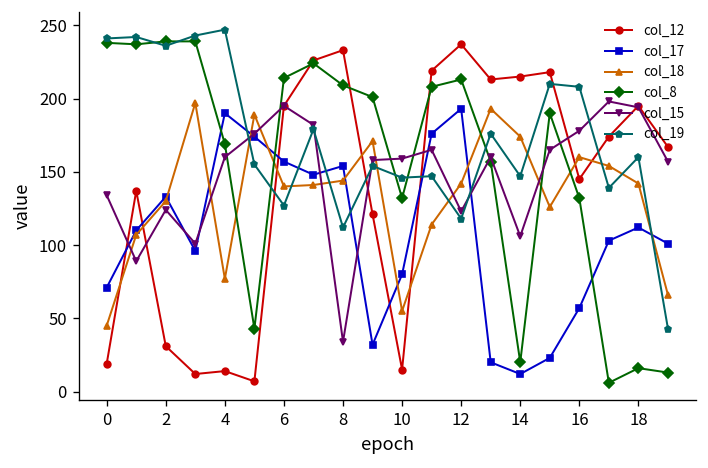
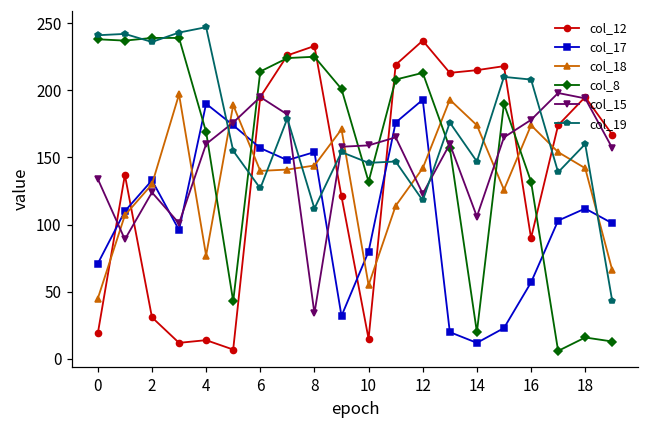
  {
    "col_12": {
      "0": 19,
      "2": 31,
      "4": 14,
      "8": 233,
      "10": 15,
      "12": 237,
      "14": 215,
-     "16": 145
+     "16": 90
    },
    "col_17": {
      "0": 71,
      "2": 133,
      "4": 190,
      "6": 157,
      "8": 154,
      "10": 80,
      "12": 193,
      "14": 12,
      "16": 57,
      "18": 112
    },
    "col_18": {
      "0": 45,
      "2": 130,
      "4": 77,
      "6": 140,
      "8": 144,
      "10": 55,
      "12": 142,
      "14": 174,
-     "16": 160,
+     "16": 174,
      "18": 142
    },
    "col_8": {
      "0": 238,
      "2": 239,
      "4": 169,
      "6": 214,
-     "8": 209,
+     "8": 225,
      "10": 132,
      "12": 213,
      "14": 20,
      "16": 132,
      "18": 16
    },
    "col_15": {
      "0": 134,
      "2": 124,
      "4": 160,
      "8": 34,
      "10": 159,
      "12": 123,
      "14": 106,
      "16": 178
    },
    "col_19": {
      "0": 241,
      "2": 236,
      "4": 247,
      "6": 127,
      "8": 112,
      "10": 146,
      "12": 118,
      "14": 147,
      "16": 208,
      "18": 160
    }
  }
